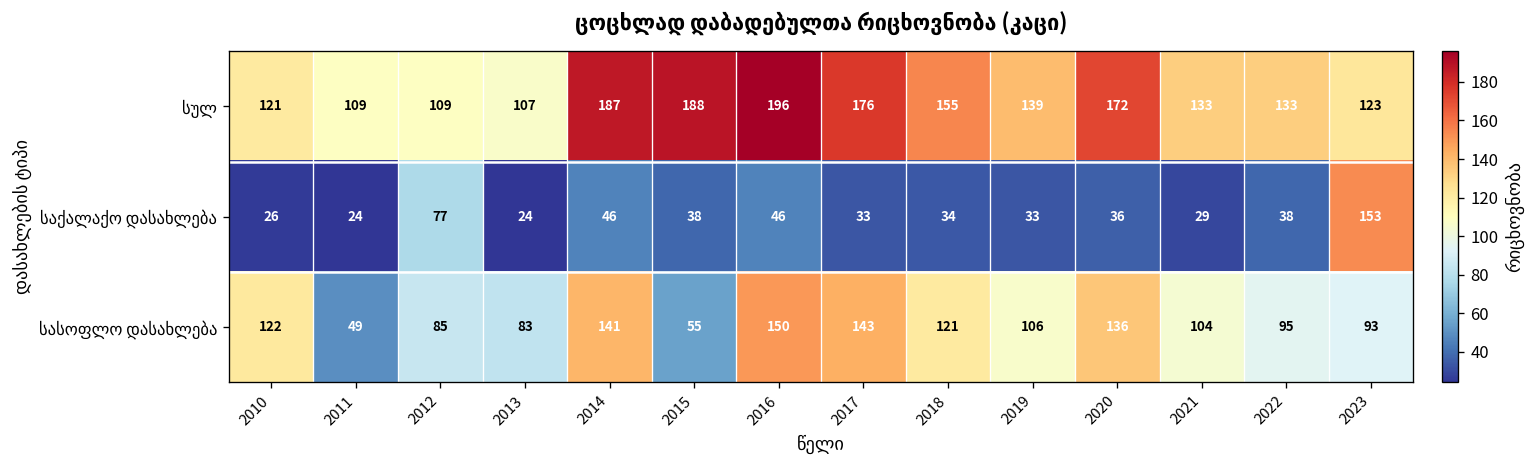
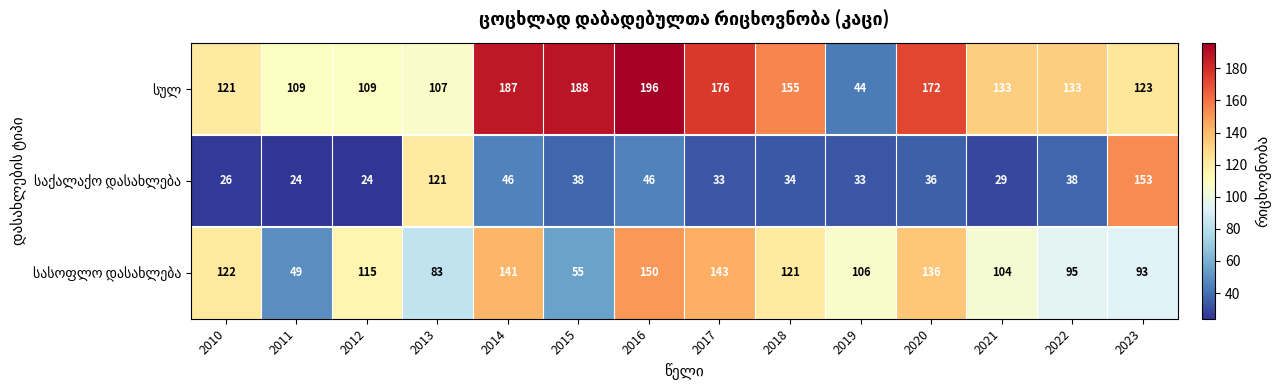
  {
    "სულ": {
      "2010": 121,
      "2011": 109,
      "2012": 109,
      "2013": 107,
      "2014": 187,
      "2015": 188,
      "2016": 196,
      "2017": 176,
      "2018": 155,
-     "2019": 139,
+     "2019": 44,
      "2020": 172,
      "2021": 133,
      "2022": 133,
      "2023": 123
    },
    "საქალაქო დასახლება": {
      "2010": 26,
      "2011": 24,
-     "2012": 77,
-     "2013": 24,
+     "2012": 24,
+     "2013": 121,
      "2014": 46,
      "2015": 38,
      "2016": 46,
      "2017": 33,
      "2018": 34,
      "2019": 33,
      "2020": 36,
      "2021": 29,
      "2022": 38,
      "2023": 153
    },
    "სასოფლო დასახლება": {
      "2010": 122,
      "2011": 49,
-     "2012": 85,
+     "2012": 115,
      "2013": 83,
      "2014": 141,
      "2015": 55,
      "2016": 150,
      "2017": 143,
      "2018": 121,
      "2019": 106,
      "2020": 136,
      "2021": 104,
      "2022": 95,
      "2023": 93
    }
  }
